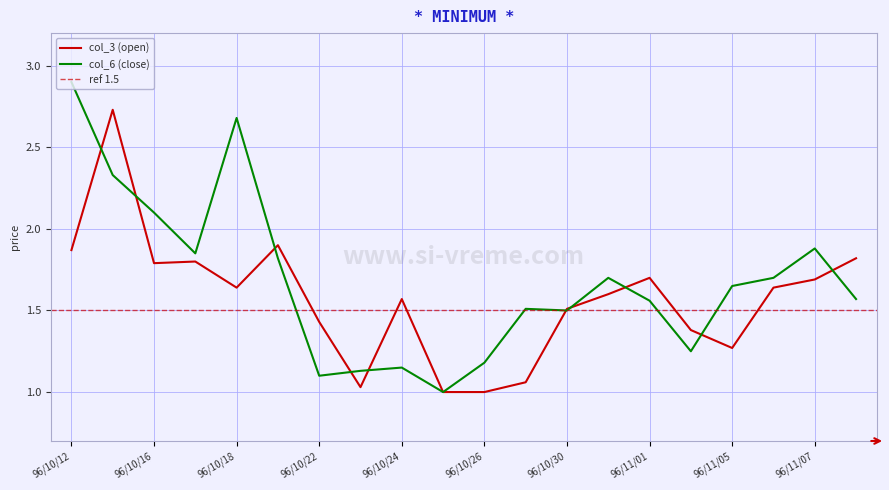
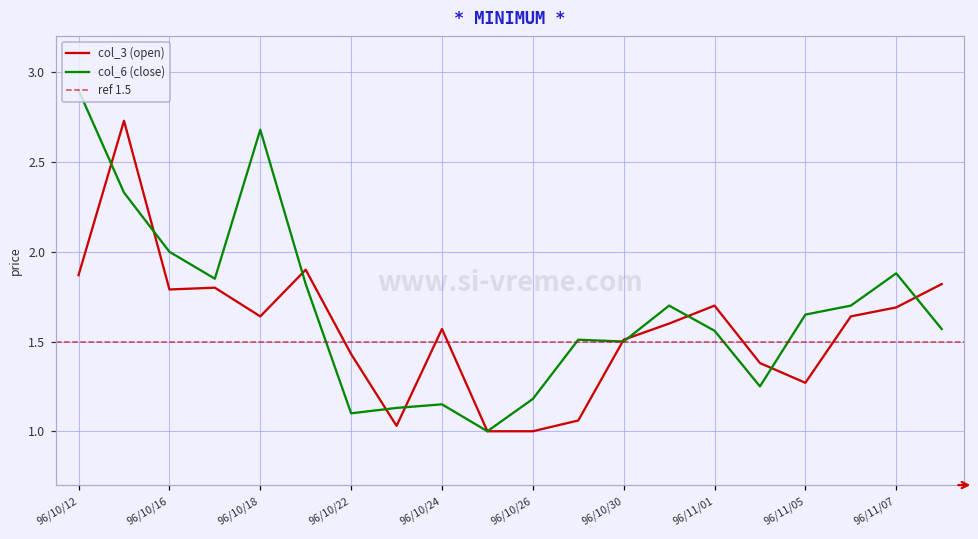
  {
    "col_3 (open)": {
      "96/10/12": 1.87,
      "96/10/16": 1.8,
      "96/10/18": 1.64,
      "96/10/22": 1.43,
      "96/10/24": 1.57,
      "96/10/26": 1.0,
      "96/11/01": 1.7,
      "96/11/05": 1.27,
      "96/11/07": 1.7
    },
    "col_6 (close)": {
-     "96/10/16": 2.1,
+     "96/10/16": 2.0,
      "96/10/18": 2.68,
      "96/10/22": 1.1,
      "96/10/24": 1.15,
      "96/10/26": 1.18,
      "96/11/01": 1.56,
      "96/11/05": 1.65,
      "96/11/07": 1.88
    }
  }
